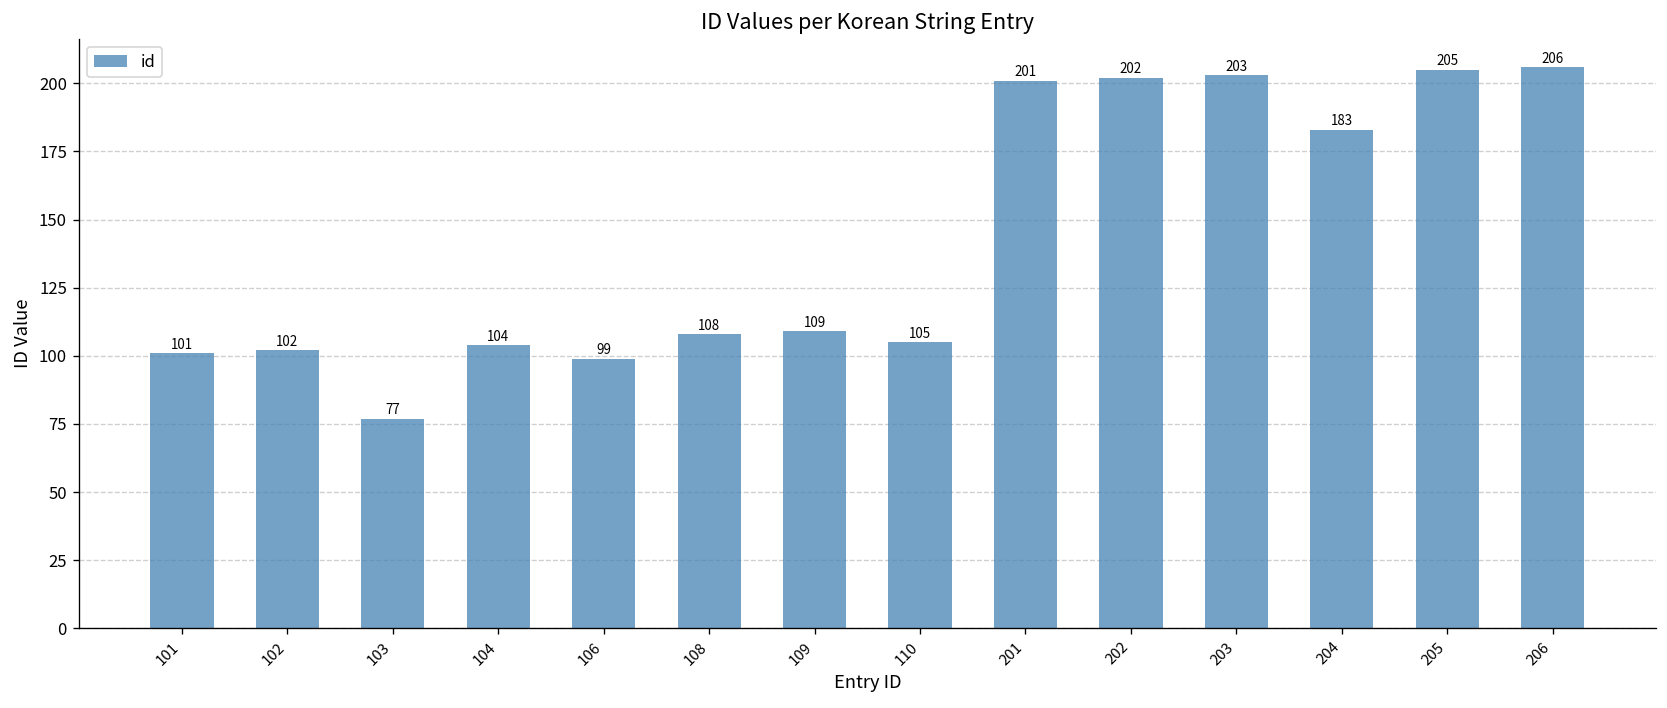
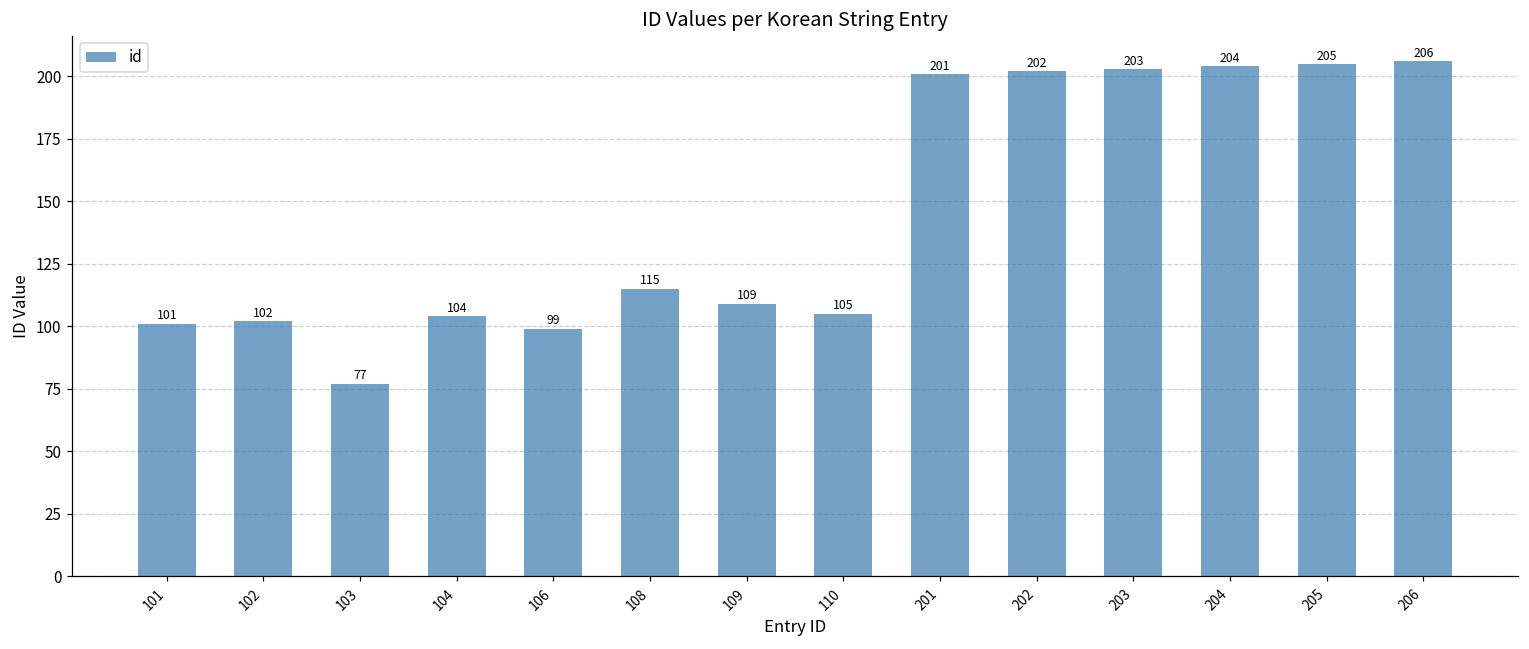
  {
    "101": 101,
    "102": 102,
    "103": 77,
    "104": 104,
    "106": 99,
-   "108": 108,
+   "108": 115,
    "109": 109,
    "110": 105,
    "201": 201,
    "202": 202,
    "203": 203,
-   "204": 183,
+   "204": 204,
    "205": 205,
    "206": 206
  }
